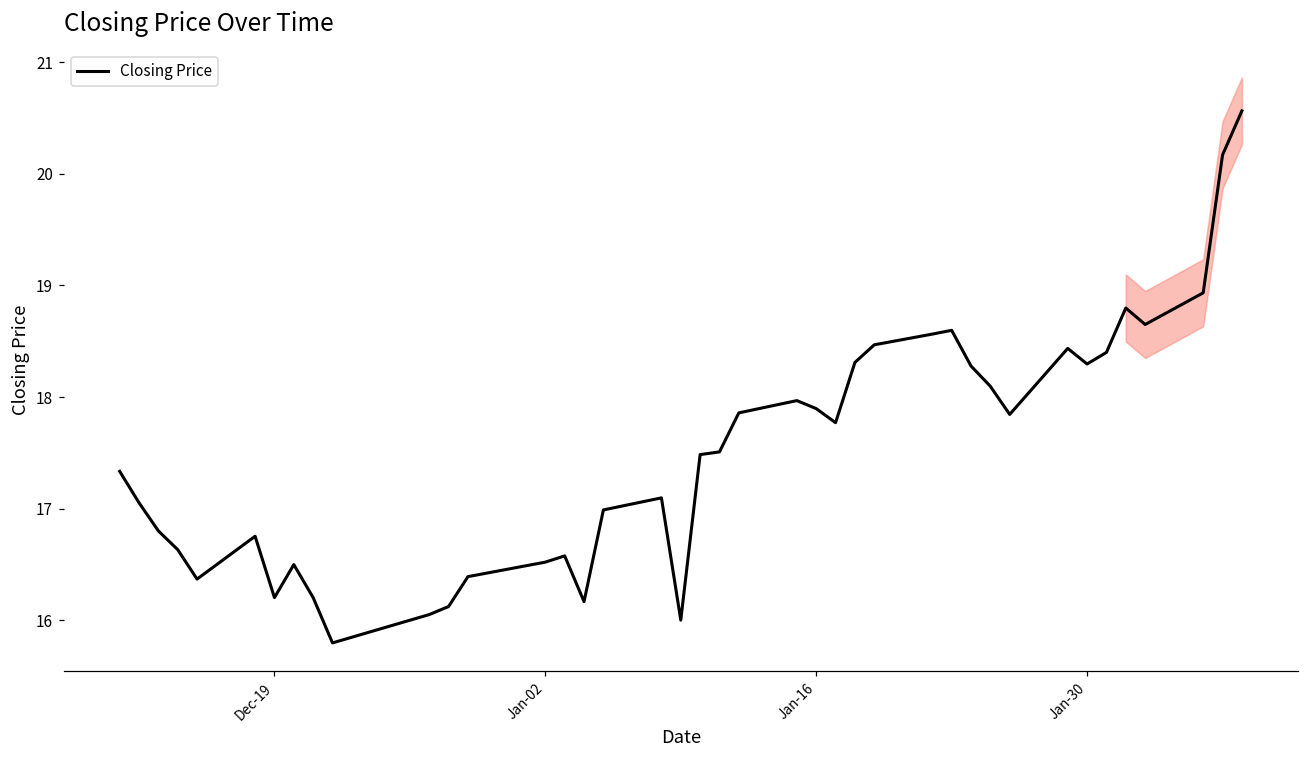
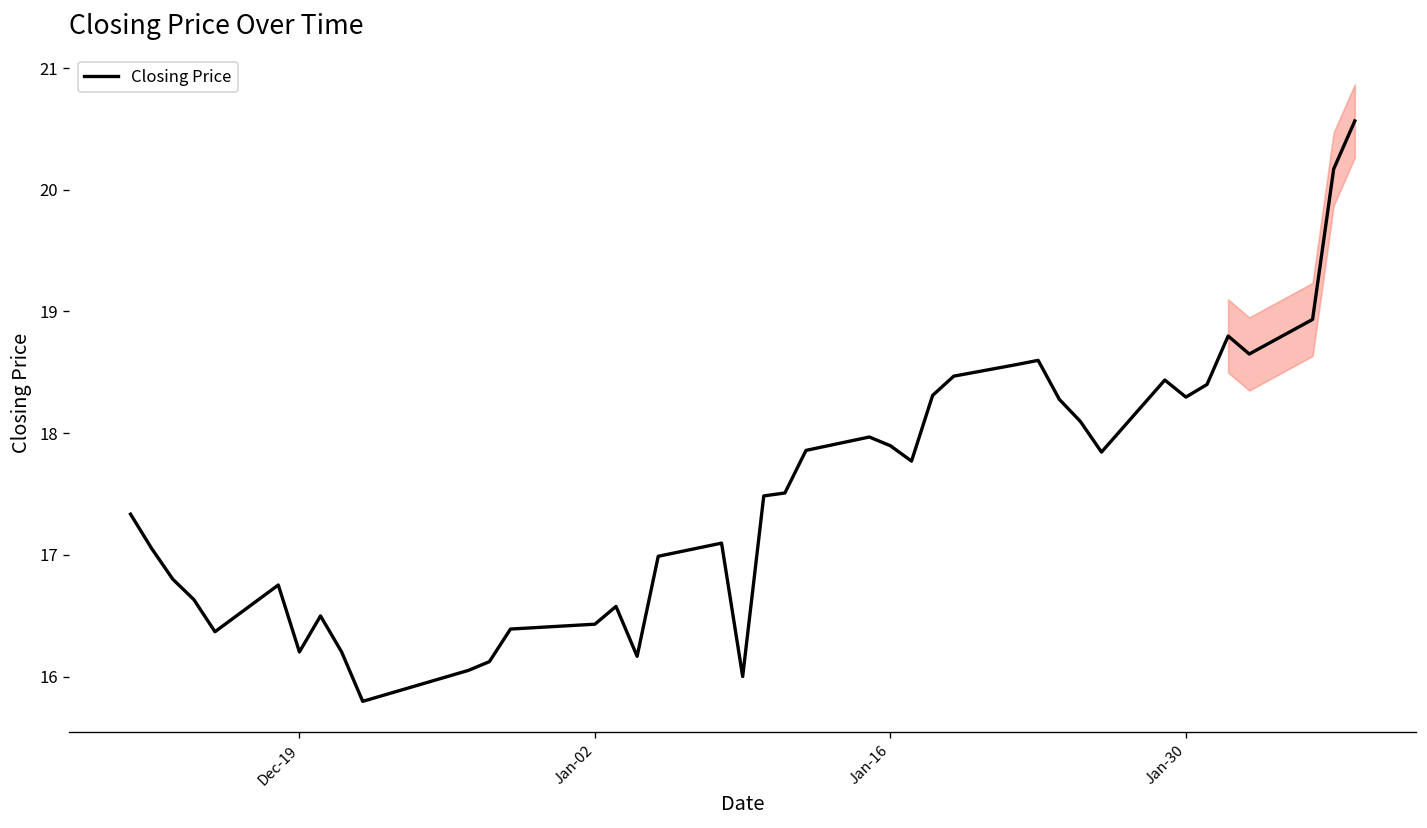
  {
    "Closing Price": {
      "Dec-19": 16.20,
-     "Jan-02": 16.52,
+     "Jan-02": 16.43,
      "Jan-16": 17.90,
      "Jan-30": 18.30
    }
  }
